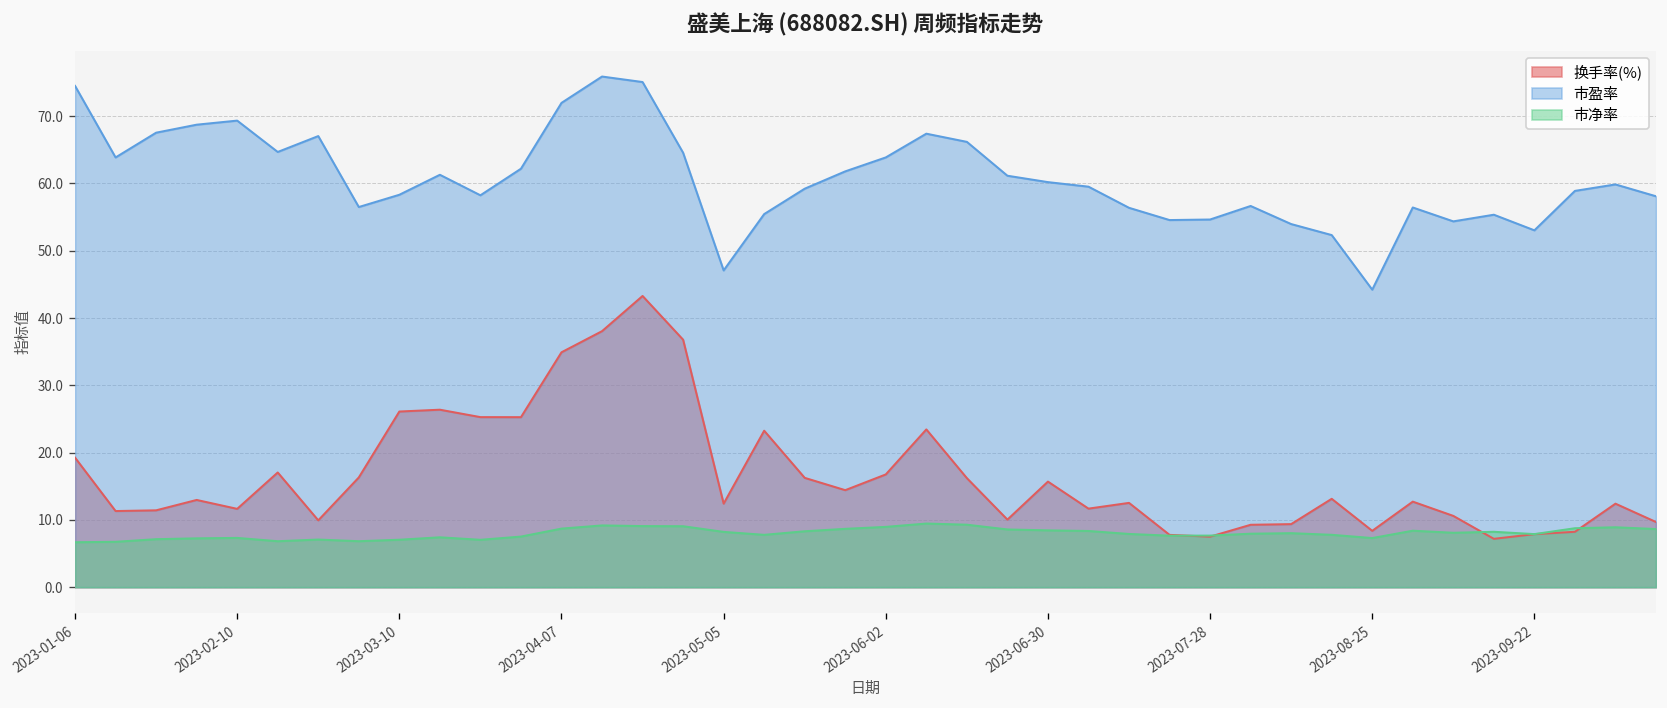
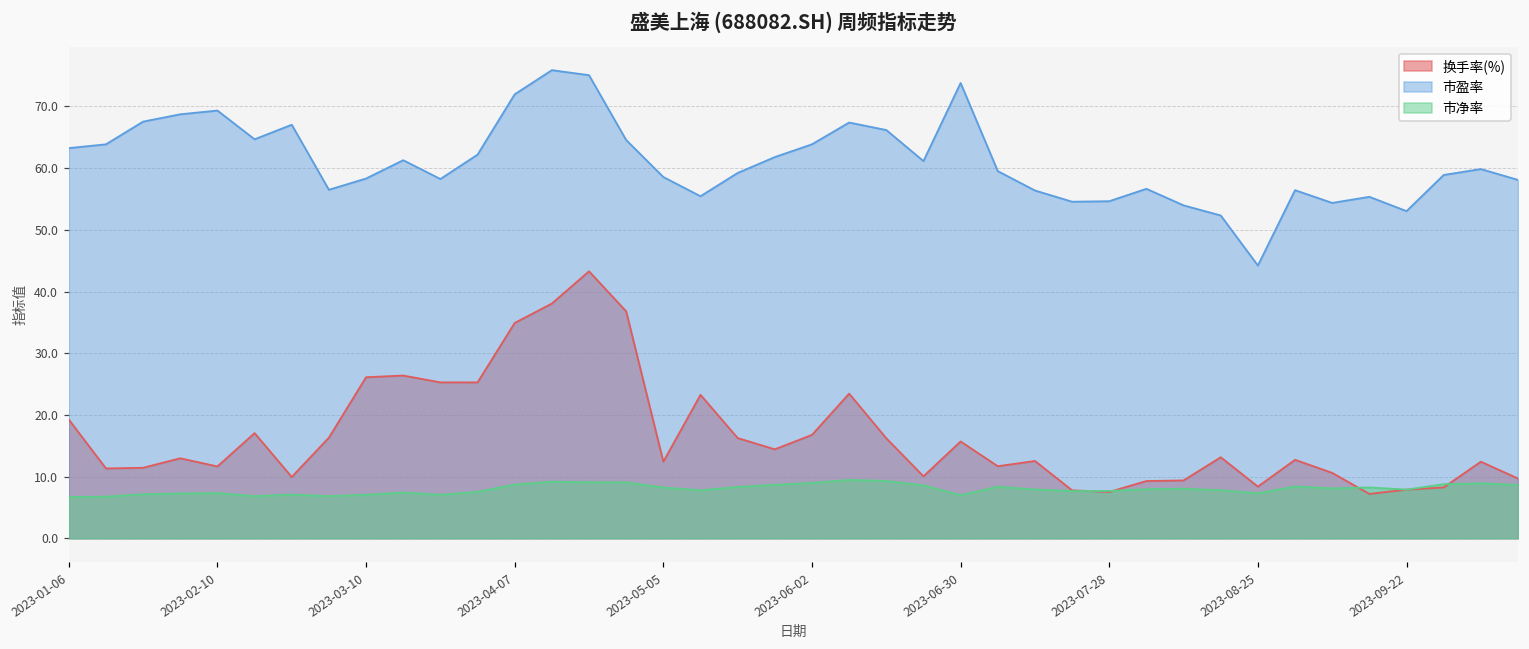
  {
    "换手率(%)": {
      "2023-01-06": 19,
      "2023-02-10": 12,
      "2023-03-10": 26,
      "2023-04-07": 35,
      "2023-05-05": 12,
      "2023-06-02": 17,
      "2023-06-30": 16,
      "2023-08-25": 8
    },
    "市盈率": {
-     "2023-01-06": 74,
+     "2023-01-06": 63,
      "2023-02-10": 69,
      "2023-03-10": 58,
      "2023-04-07": 72,
-     "2023-05-05": 47,
+     "2023-05-05": 59,
      "2023-06-02": 64,
-     "2023-06-30": 60,
+     "2023-06-30": 74,
      "2023-07-28": 55,
      "2023-08-25": 44,
      "2023-09-22": 53
    },
    "市净率": {
      "2023-01-06": 7,
      "2023-02-10": 7,
      "2023-03-10": 7,
      "2023-04-07": 9,
      "2023-05-05": 8,
      "2023-06-02": 9,
-     "2023-06-30": 8,
+     "2023-06-30": 7,
      "2023-08-25": 7
    }
  }
